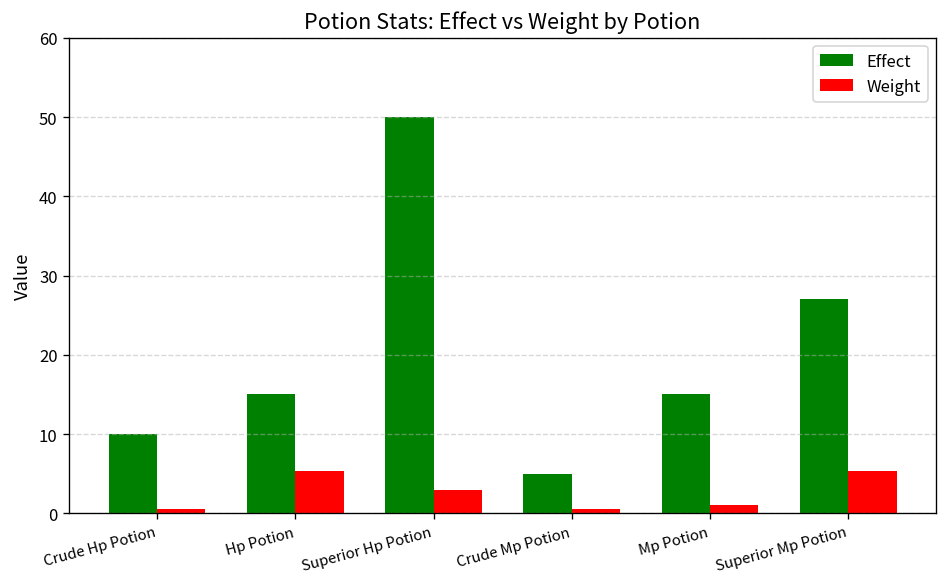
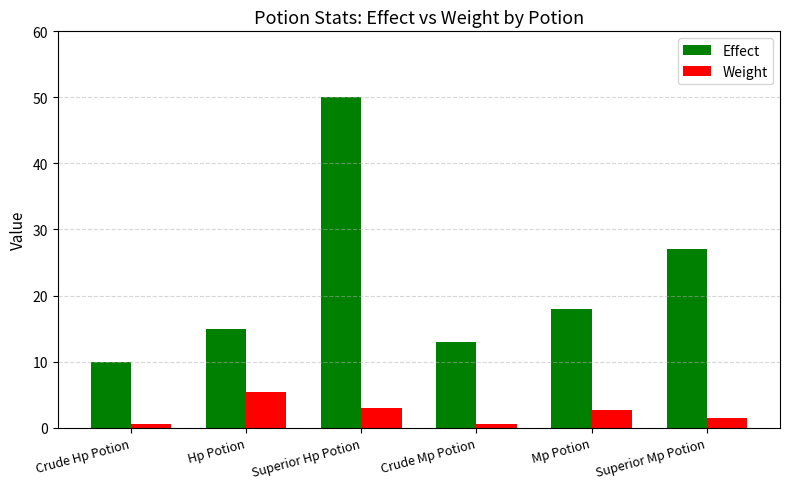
  {
    "Effect": {
      "Crude Hp Potion": 10,
      "Hp Potion": 15,
      "Superior Hp Potion": 50,
-     "Crude Mp Potion": 5,
-     "Mp Potion": 15,
+     "Crude Mp Potion": 13,
+     "Mp Potion": 18,
      "Superior Mp Potion": 27
    },
    "Weight": {
      "Crude Hp Potion": 1,
      "Hp Potion": 5,
      "Superior Hp Potion": 3,
      "Crude Mp Potion": 1,
-     "Mp Potion": 1,
-     "Superior Mp Potion": 5
+     "Mp Potion": 3,
+     "Superior Mp Potion": 2
    }
  }
